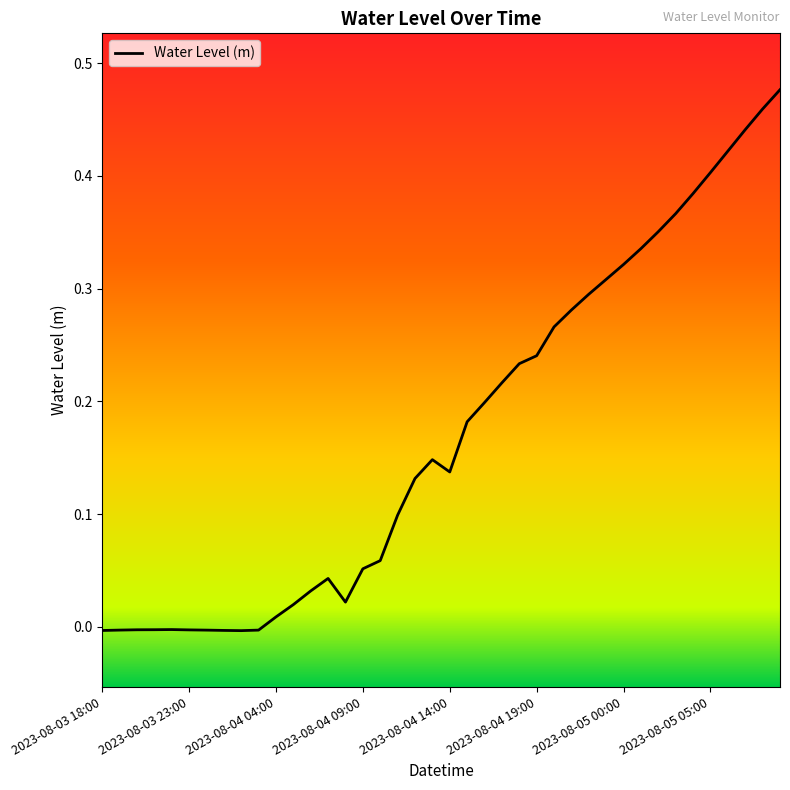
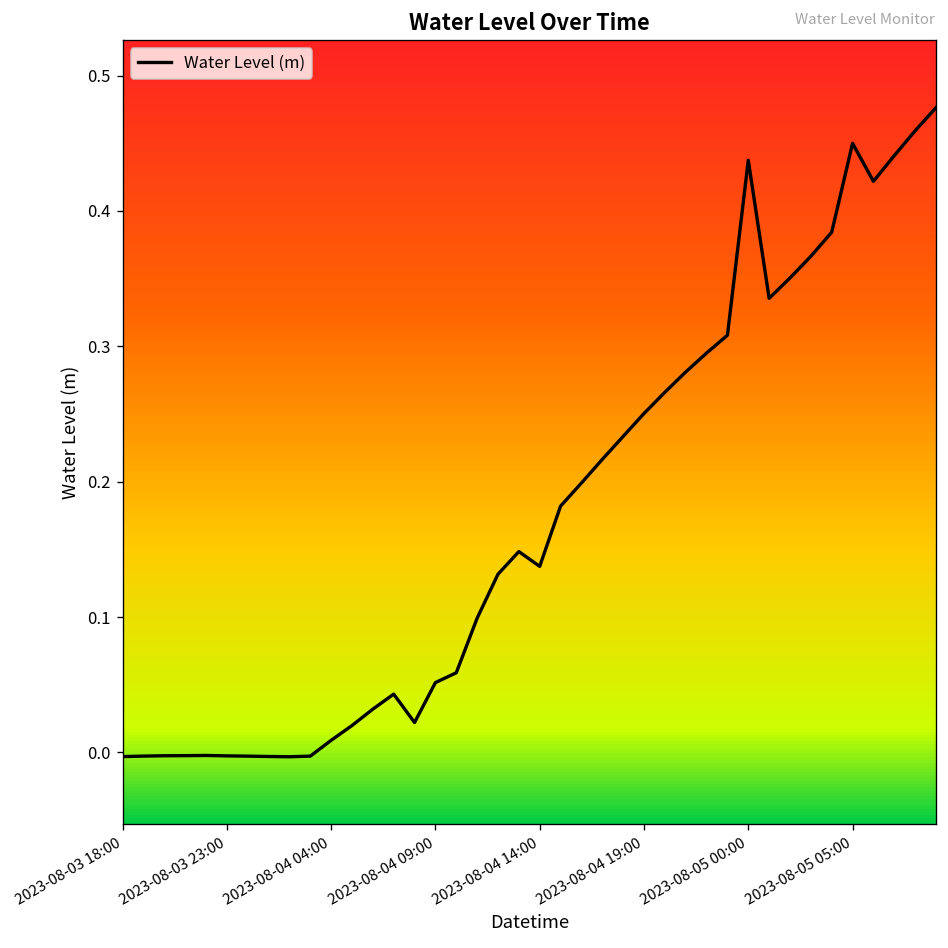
  {
    "2023-08-03 18:00": -0.003,
    "2023-08-03 23:00": -0.003,
    "2023-08-04 04:00": 0.009,
    "2023-08-04 09:00": 0.052,
    "2023-08-04 14:00": 0.137,
-   "2023-08-04 19:00": 0.240,
-   "2023-08-05 00:00": 0.321,
-   "2023-08-05 05:00": 0.403
+   "2023-08-04 19:00": 0.250,
+   "2023-08-05 00:00": 0.437,
+   "2023-08-05 05:00": 0.450
  }
